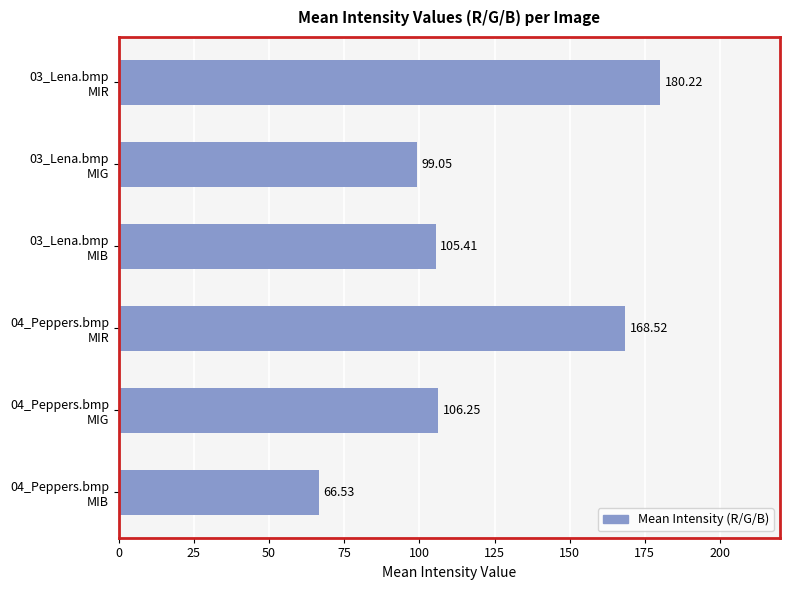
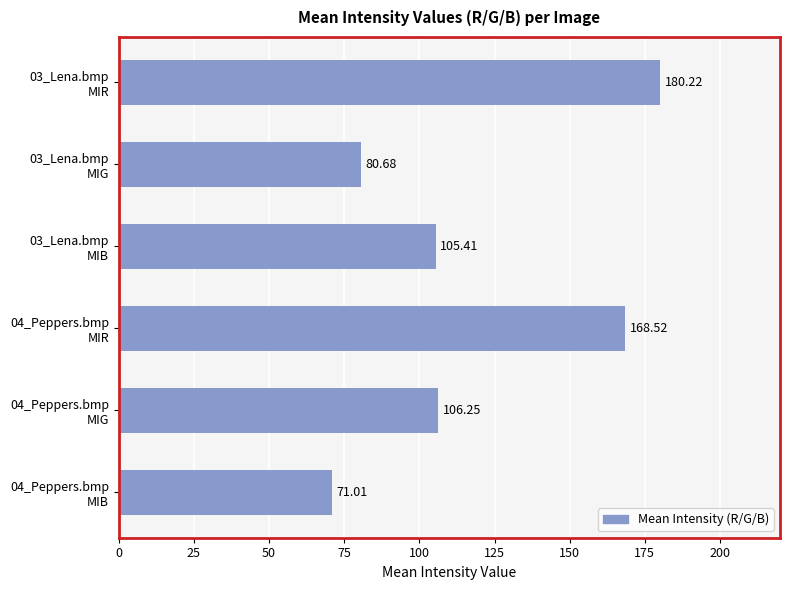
  {
    "03_Lena.bmp MIR": 180.22,
-   "03_Lena.bmp MIG": 99.05,
+   "03_Lena.bmp MIG": 80.68,
    "03_Lena.bmp MIB": 105.41,
    "04_Peppers.bmp MIR": 168.52,
    "04_Peppers.bmp MIG": 106.25,
-   "04_Peppers.bmp MIB": 66.53
+   "04_Peppers.bmp MIB": 71.01
  }
